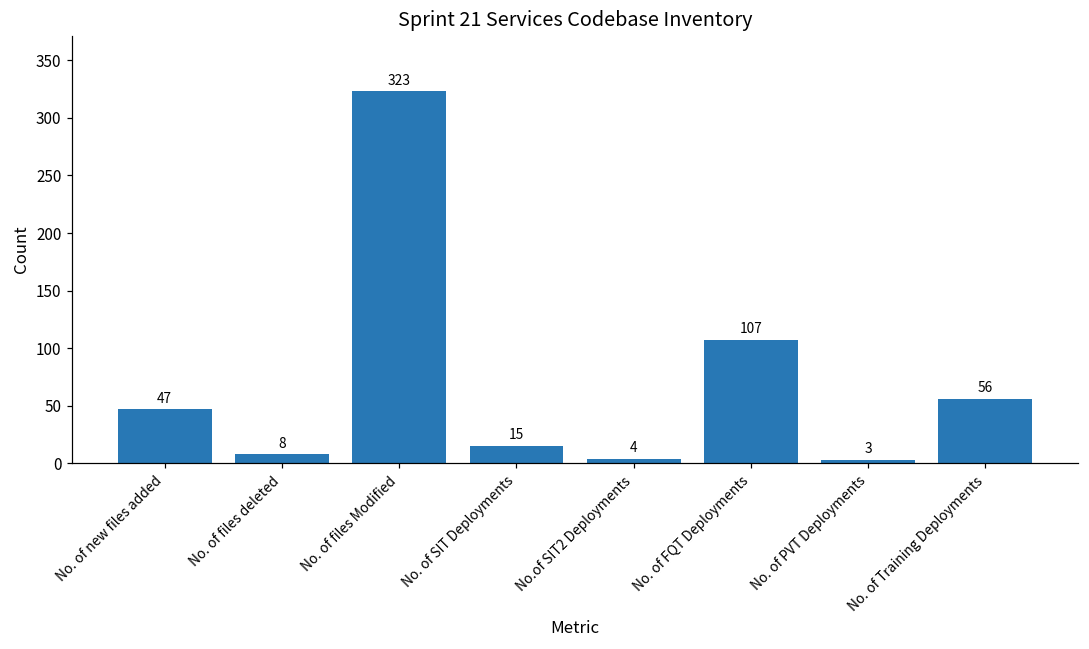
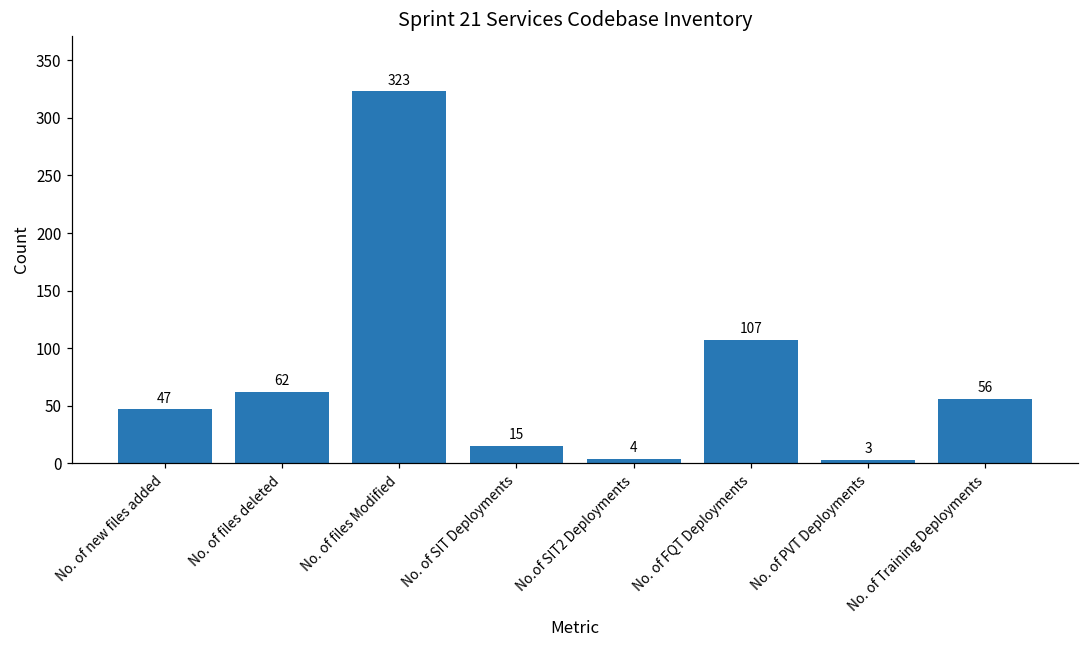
  {
    "No. of new files added": 47,
-   "No. of files deleted": 8,
+   "No. of files deleted": 62,
    "No. of files Modified": 323,
    "No. of SIT Deployments": 15,
    "No.of SIT2 Deployments": 4,
    "No. of FQT Deployments": 107,
    "No. of PVT Deployments": 3,
    "No. of Training Deployments": 56
  }
